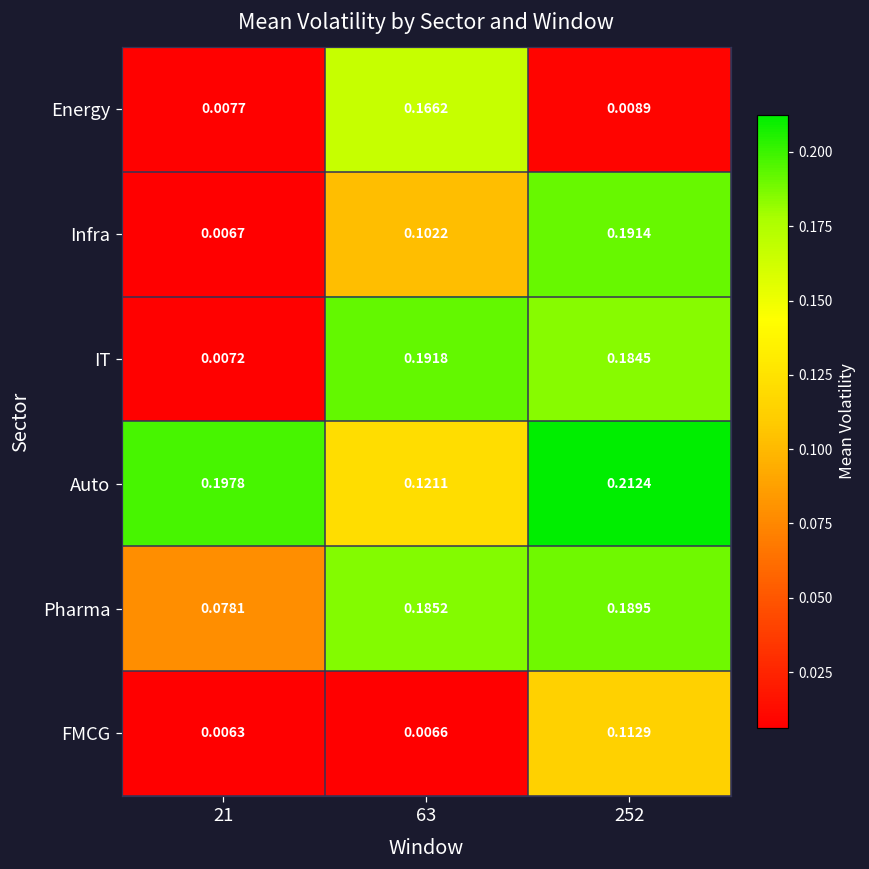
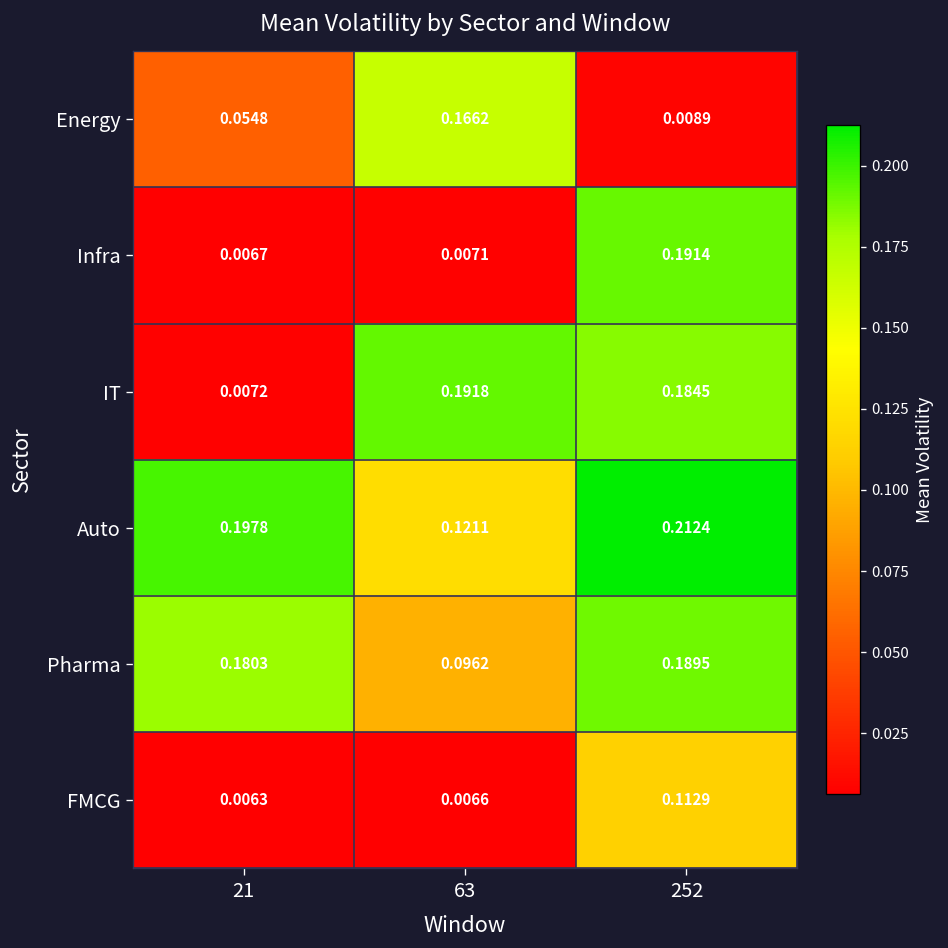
  {
    "Energy": {
-     "21": 0.0077,
+     "21": 0.0548,
      "63": 0.1662,
      "252": 0.0089
    },
    "Infra": {
      "21": 0.0067,
-     "63": 0.1022,
+     "63": 0.0071,
      "252": 0.1914
    },
    "IT": {
      "21": 0.0072,
      "63": 0.1918,
      "252": 0.1845
    },
    "Auto": {
      "21": 0.1978,
      "63": 0.1211,
      "252": 0.2124
    },
    "Pharma": {
-     "21": 0.0781,
-     "63": 0.1852,
+     "21": 0.1803,
+     "63": 0.0962,
      "252": 0.1895
    },
    "FMCG": {
      "21": 0.0063,
      "63": 0.0066,
      "252": 0.1129
    }
  }
